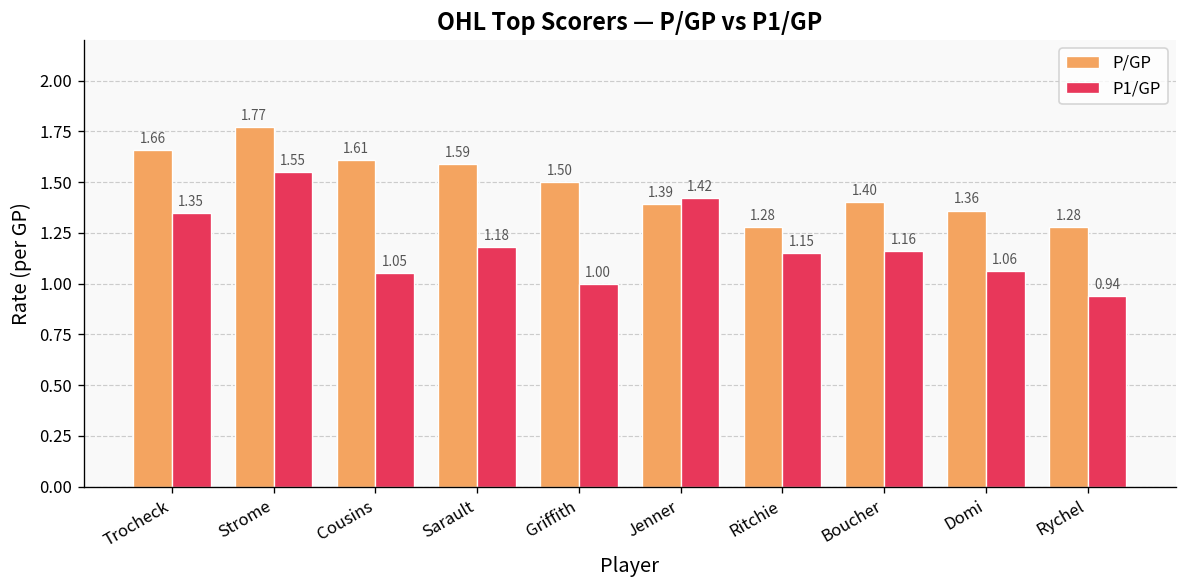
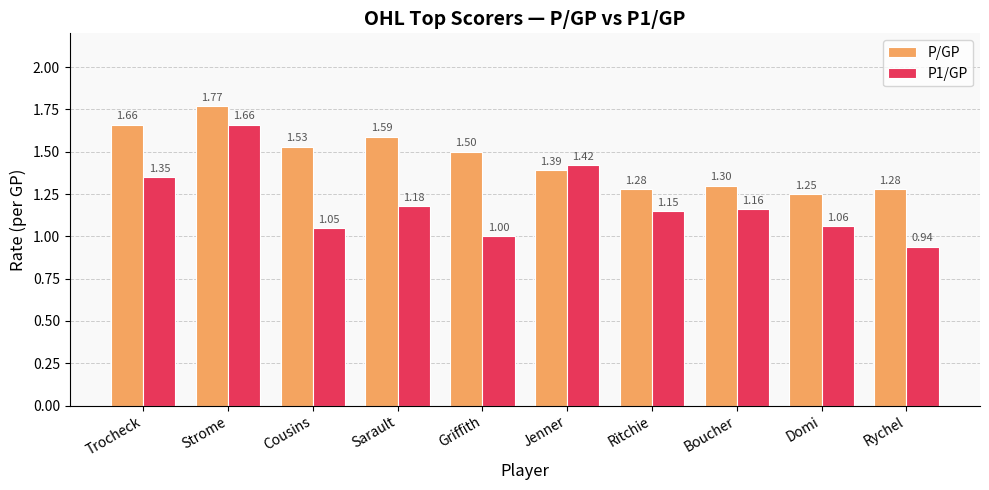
  {
    "P/GP": {
      "Trocheck": 1.66,
      "Strome": 1.77,
-     "Cousins": 1.61,
+     "Cousins": 1.53,
      "Sarault": 1.59,
      "Griffith": 1.50,
      "Jenner": 1.39,
      "Ritchie": 1.28,
-     "Boucher": 1.40,
-     "Domi": 1.36,
+     "Boucher": 1.30,
+     "Domi": 1.25,
      "Rychel": 1.28
    },
    "P1/GP": {
      "Trocheck": 1.35,
-     "Strome": 1.55,
+     "Strome": 1.66,
      "Cousins": 1.05,
      "Sarault": 1.18,
      "Griffith": 1.00,
      "Jenner": 1.42,
      "Ritchie": 1.15,
      "Boucher": 1.16,
      "Domi": 1.06,
      "Rychel": 0.94
    }
  }
